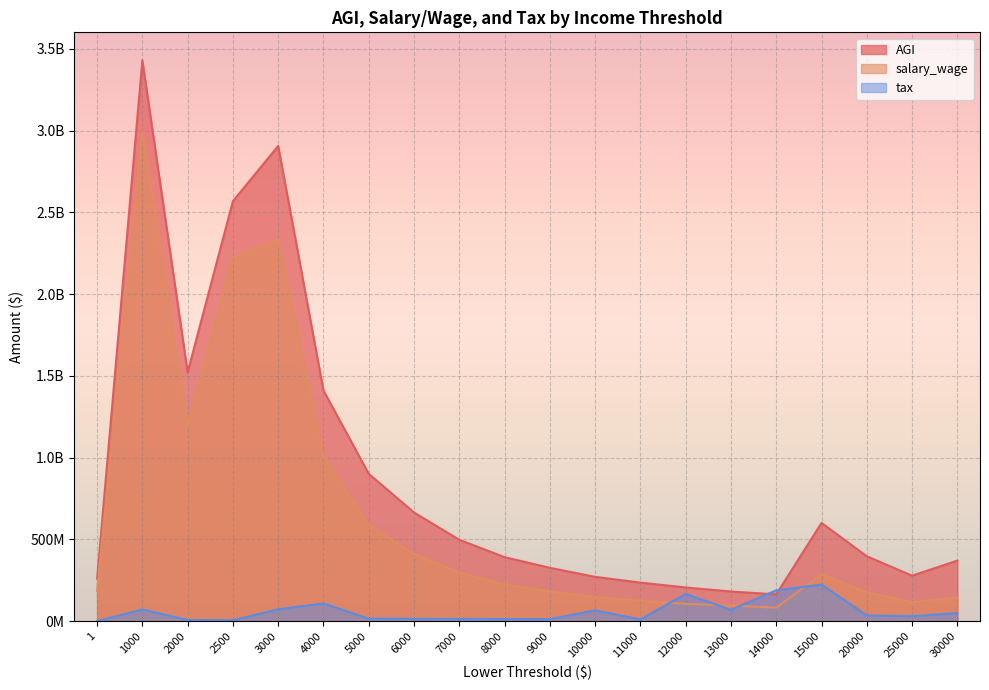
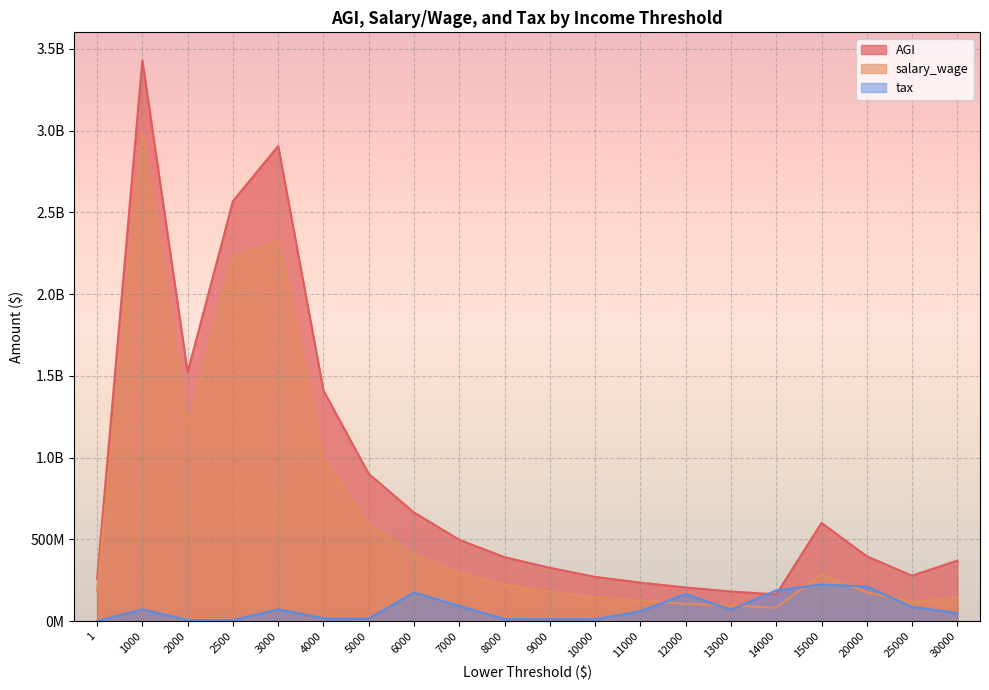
  {
    "tax": {
      "1": 0,
      "1000": 70000000,
      "2000": 10000000,
      "2500": 10000000,
      "3000": 70000000,
-     "4000": 110000000,
+     "4000": 20000000,
      "5000": 20000000,
-     "6000": 10000000,
-     "7000": 10000000,
+     "6000": 180000000,
+     "7000": 90000000,
      "8000": 10000000,
      "9000": 10000000,
-     "10000": 70000000,
-     "11000": 10000000,
+     "10000": 10000000,
+     "11000": 60000000,
      "12000": 170000000,
      "13000": 70000000,
      "14000": 190000000,
      "15000": 220000000,
-     "20000": 40000000,
-     "25000": 30000000,
+     "20000": 210000000,
+     "25000": 90000000,
      "30000": 50000000
    }
  }
